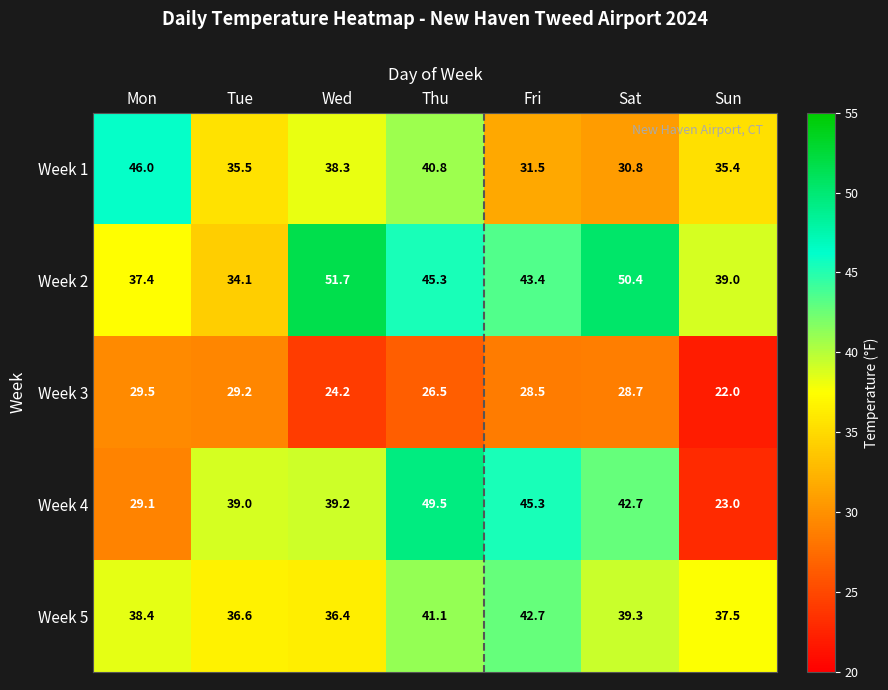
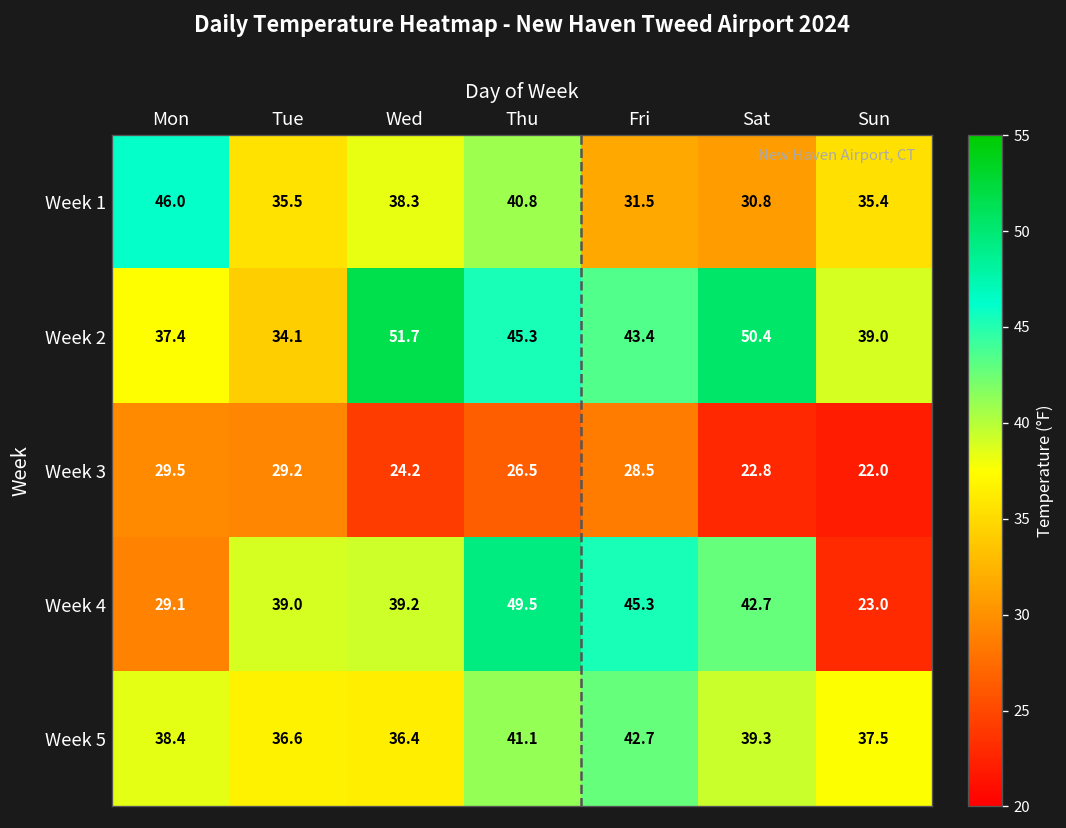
  {
    "Week 1": {
      "Mon": 46.0,
      "Tue": 35.5,
      "Wed": 38.3,
      "Thu": 40.8,
      "Fri": 31.5,
      "Sat": 30.8
    },
    "Week 2": {
      "Mon": 37.4,
      "Tue": 34.1,
      "Wed": 51.7,
      "Thu": 45.3,
      "Fri": 43.4,
      "Sat": 50.4,
      "Sun": 39.0
    },
    "Week 3": {
      "Mon": 29.5,
      "Tue": 29.2,
      "Wed": 24.2,
      "Thu": 26.5,
      "Fri": 28.5,
-     "Sat": 28.7,
+     "Sat": 22.8,
      "Sun": 22.0
    },
    "Week 4": {
      "Mon": 29.1,
      "Tue": 39.0,
      "Wed": 39.2,
      "Thu": 49.5,
      "Fri": 45.3,
      "Sat": 42.7,
      "Sun": 23.0
    },
    "Week 5": {
      "Mon": 38.4,
      "Tue": 36.6,
      "Wed": 36.4,
      "Thu": 41.1,
      "Fri": 42.7,
      "Sat": 39.3,
      "Sun": 37.5
    }
  }
